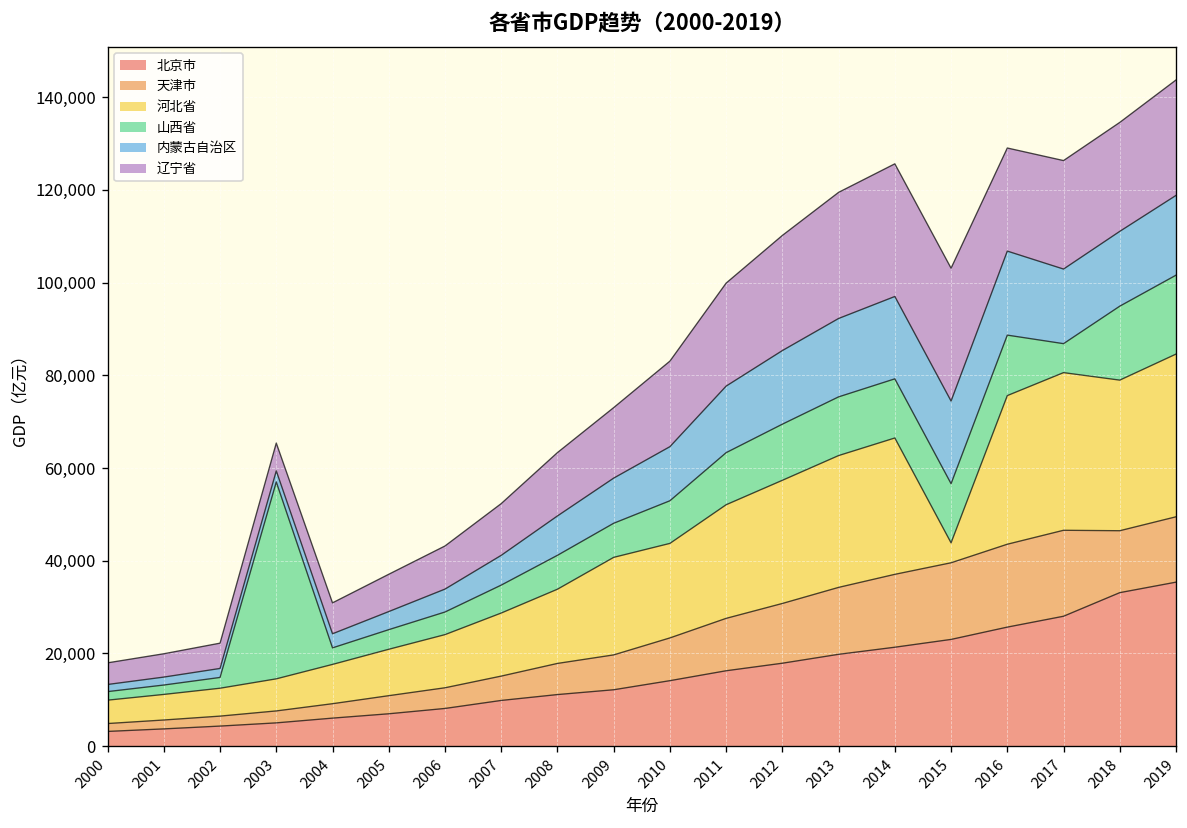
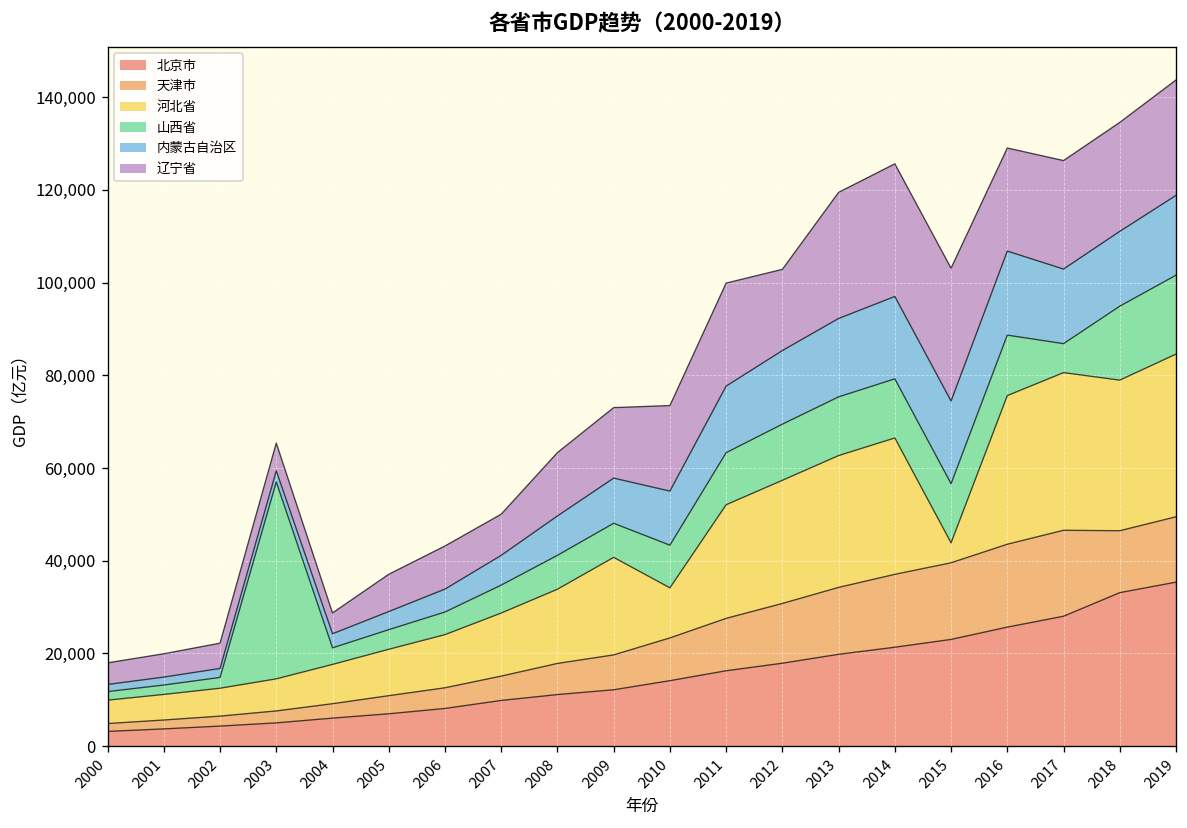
  {
    "河北省": {
      "2000": "5,000",
      "2001": "6,000",
      "2002": "6,000",
      "2003": "7,000",
      "2004": "8,000",
      "2005": "10,000",
      "2006": "11,000",
      "2007": "14,000",
      "2008": "16,000",
      "2009": "21,000",
-     "2010": "20,000",
+     "2010": "11,000",
      "2011": "25,000",
      "2012": "27,000",
      "2013": "28,000",
      "2014": "29,000",
      "2015": "4,000",
      "2016": "32,000",
      "2017": "34,000",
      "2018": "32,000",
      "2019": "35,000"
    },
    "山西省": {
      "2000": "2,000",
      "2001": "2,000",
      "2002": "2,000",
      "2003": "42,000",
      "2004": "4,000",
      "2005": "4,000",
      "2006": "5,000",
      "2007": "6,000",
      "2008": "7,000",
      "2009": "7,000",
      "2010": "9,000",
      "2011": "11,000",
      "2012": "12,000",
      "2013": "13,000",
      "2014": "13,000",
      "2015": "13,000",
      "2016": "13,000",
      "2017": "6,000",
      "2018": "16,000",
      "2019": "17,000"
    },
    "内蒙古自治区": {
      "2000": "2,000",
      "2001": "2,000",
      "2002": "2,000",
      "2003": "2,000",
      "2004": "3,000",
      "2005": "4,000",
      "2006": "5,000",
      "2007": "6,000",
      "2008": "8,000",
      "2009": "10,000",
      "2010": "12,000",
      "2011": "14,000",
      "2012": "16,000",
      "2013": "17,000",
      "2014": "18,000",
      "2015": "18,000",
      "2016": "18,000",
      "2017": "16,000",
      "2018": "16,000",
      "2019": "17,000"
    },
    "辽宁省": {
      "2000": "5,000",
      "2001": "5,000",
      "2002": "5,000",
      "2003": "6,000",
-     "2004": "7,000",
+     "2004": "4,000",
      "2005": "8,000",
      "2006": "9,000",
-     "2007": "11,000",
+     "2007": "9,000",
      "2008": "14,000",
      "2009": "15,000",
      "2010": "18,000",
      "2011": "22,000",
-     "2012": "25,000",
+     "2012": "18,000",
      "2013": "27,000",
      "2014": "29,000",
      "2015": "29,000",
      "2016": "22,000",
      "2017": "23,000",
      "2018": "24,000",
      "2019": "25,000"
    }
  }
